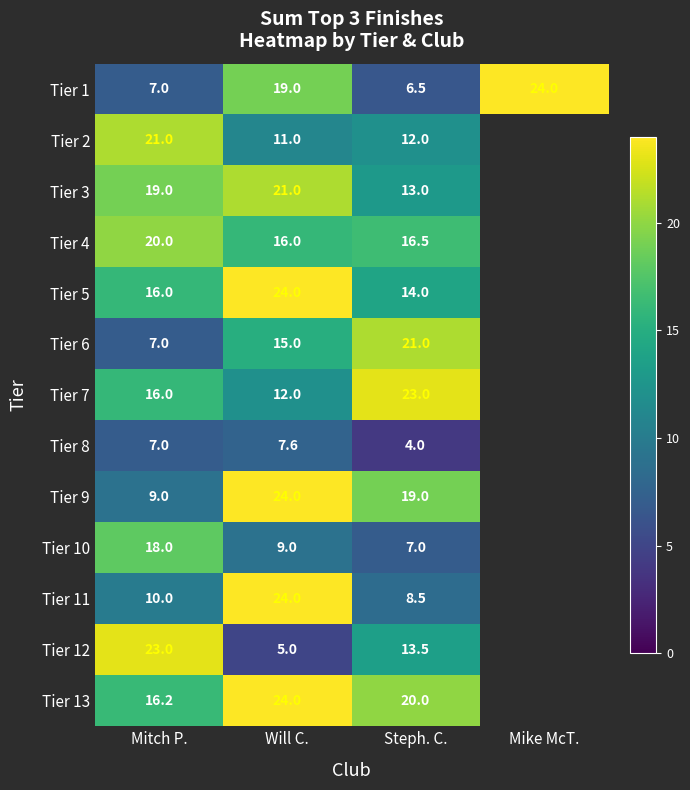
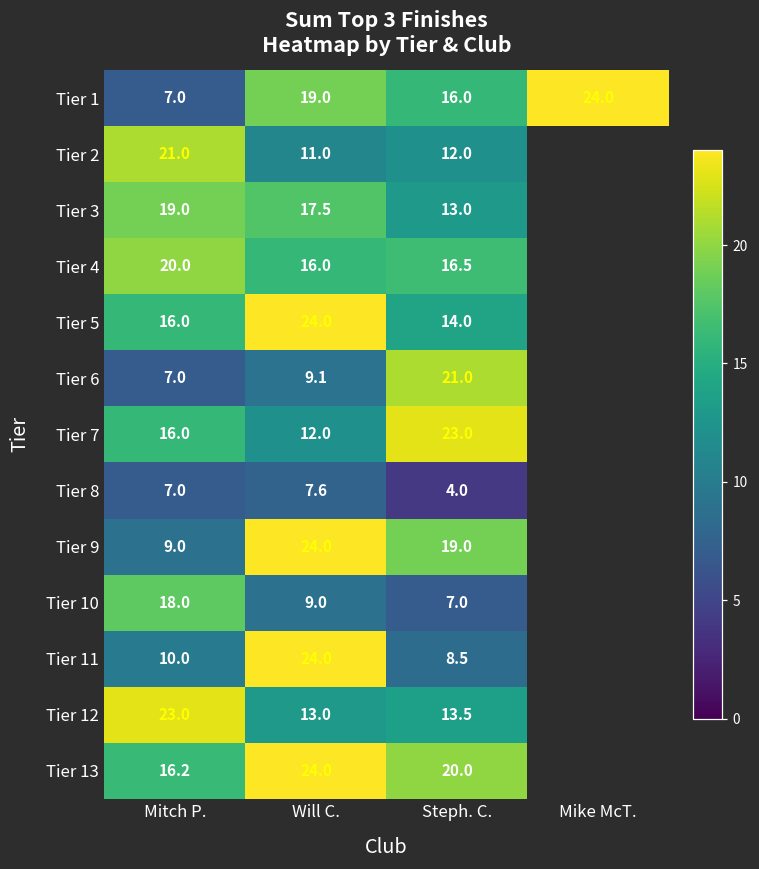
  {
    "Tier 1": {
      "Mitch P.": 7.0,
      "Will C.": 19.0,
-     "Steph. C.": 6.5
+     "Steph. C.": 16.0
    },
    "Tier 2": {
      "Mitch P.": 21.0,
      "Will C.": 11.0,
      "Steph. C.": 12.0
    },
    "Tier 3": {
      "Mitch P.": 19.0,
-     "Will C.": 21.0,
+     "Will C.": 17.5,
      "Steph. C.": 13.0
    },
    "Tier 4": {
      "Mitch P.": 20.0,
      "Will C.": 16.0,
      "Steph. C.": 16.5
    },
    "Tier 5": {
      "Mitch P.": 16.0,
      "Steph. C.": 14.0
    },
    "Tier 6": {
      "Mitch P.": 7.0,
-     "Will C.": 15.0,
+     "Will C.": 9.1,
      "Steph. C.": 21.0
    },
    "Tier 7": {
      "Mitch P.": 16.0,
      "Will C.": 12.0
    },
    "Tier 8": {
      "Mitch P.": 7.0,
      "Will C.": 7.6,
      "Steph. C.": 4.0
    },
    "Tier 9": {
      "Mitch P.": 9.0,
      "Steph. C.": 19.0
    },
    "Tier 10": {
      "Mitch P.": 18.0,
      "Will C.": 9.0,
      "Steph. C.": 7.0
    },
    "Tier 11": {
      "Mitch P.": 10.0,
      "Steph. C.": 8.5
    },
    "Tier 12": {
-     "Will C.": 5.0,
+     "Will C.": 13.0,
      "Steph. C.": 13.5
    },
    "Tier 13": {
      "Mitch P.": 16.2,
      "Steph. C.": 20.0
    }
  }
